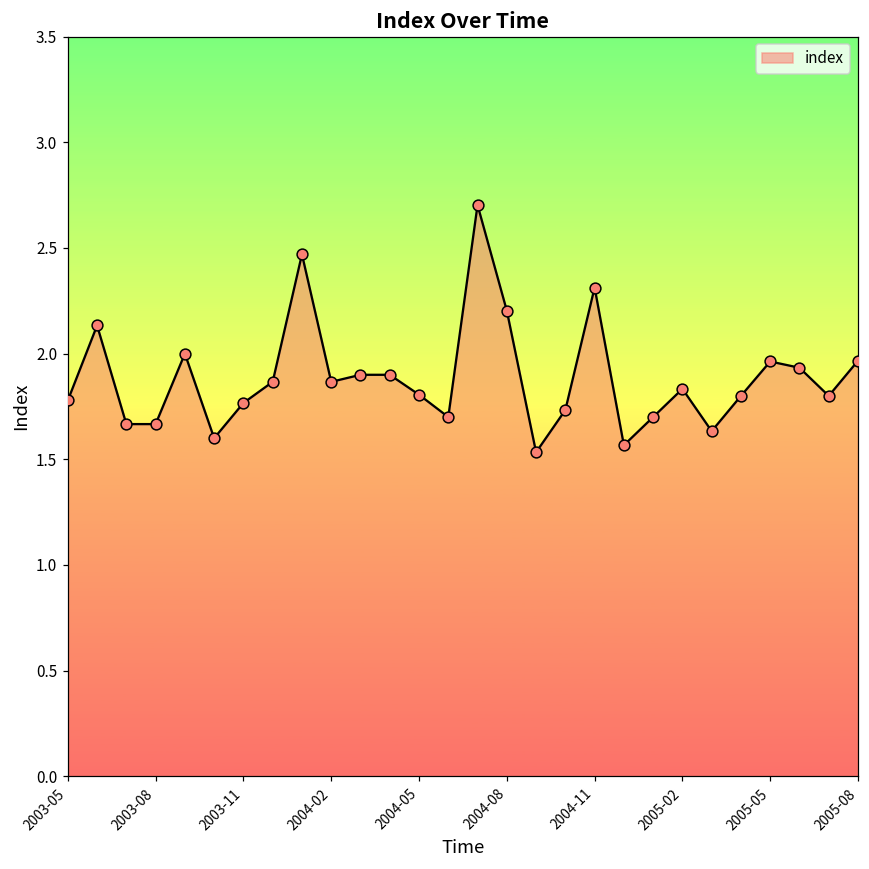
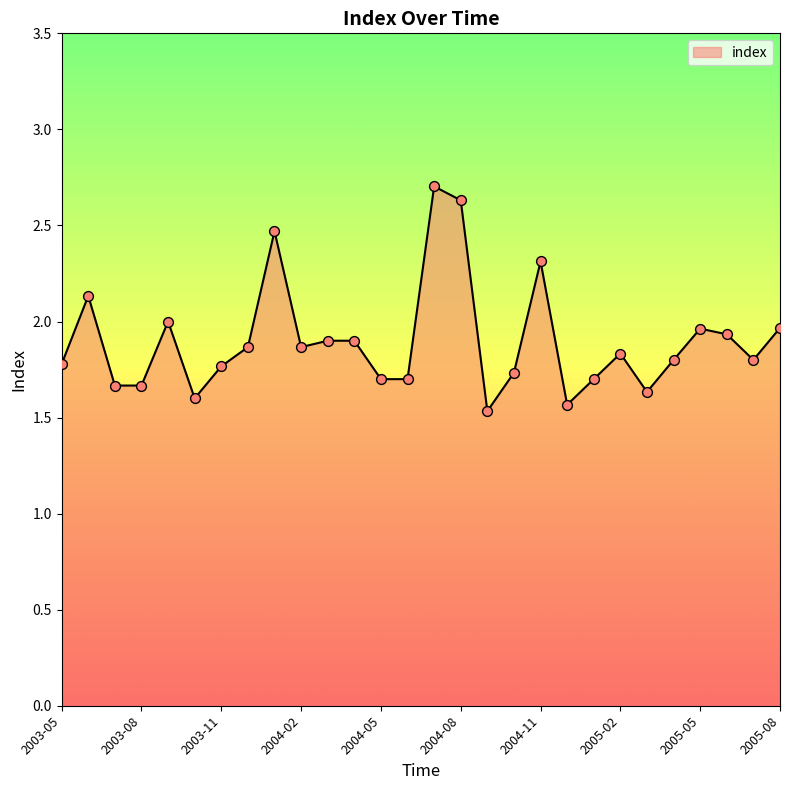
  {
    "2003-05": 1.78,
    "2003-08": 1.67,
    "2003-11": 1.77,
    "2004-02": 1.87,
-   "2004-05": 1.81,
-   "2004-08": 2.20,
+   "2004-05": 1.70,
+   "2004-08": 2.63,
    "2004-11": 2.31,
    "2005-02": 1.83,
    "2005-05": 1.96,
    "2005-08": 1.97
  }
